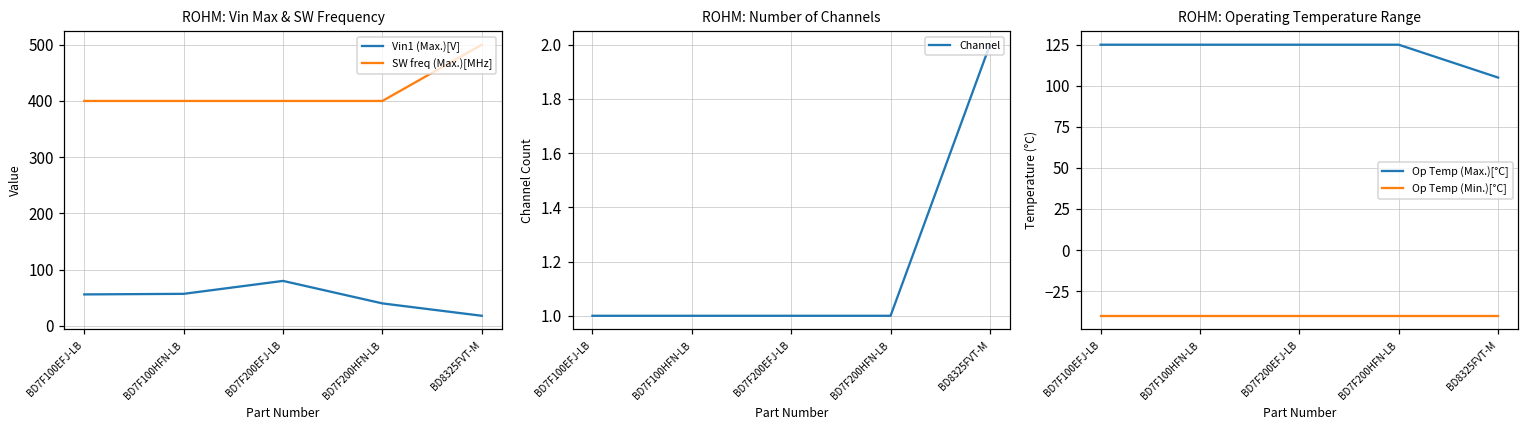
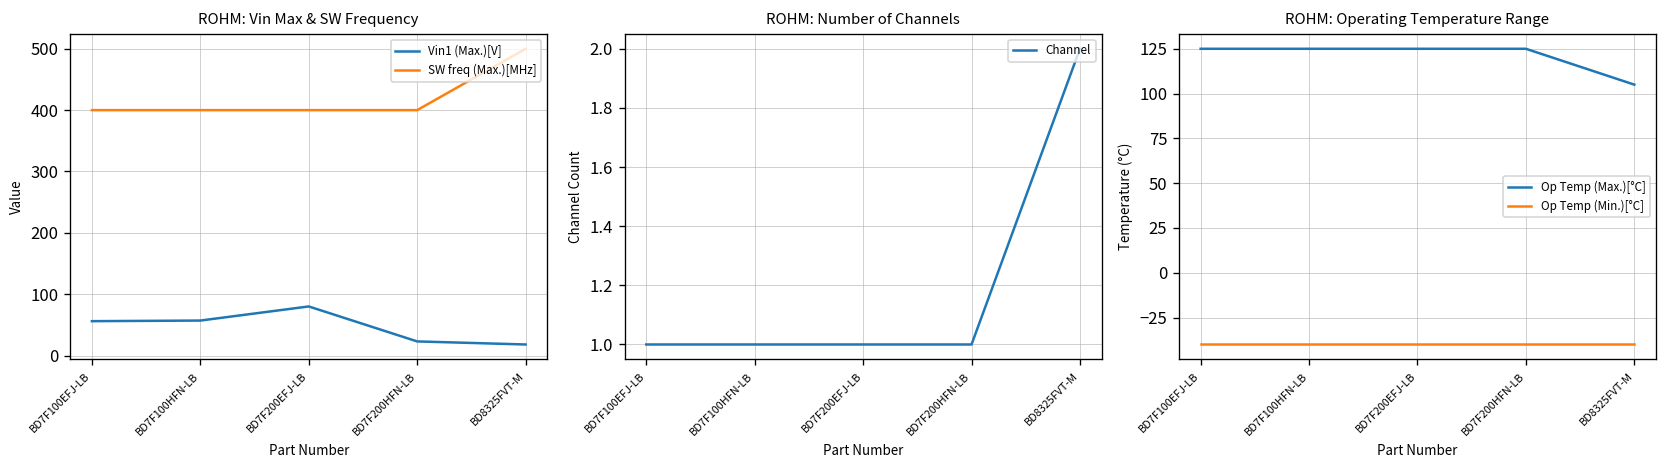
  {
    "ROHM: Vin Max & SW Frequency": {
      "Vin1 (Max.)[V]": {
        "BD7F100EFJ-LB": 60,
        "BD7F100HFN-LB": 60,
        "BD7F200EFJ-LB": 80,
-       "BD7F200HFN-LB": 40,
+       "BD7F200HFN-LB": 20,
        "BD8325FVT-M": 20
      },
      "SW freq (Max.)[MHz]": {
        "BD7F100EFJ-LB": 400,
        "BD7F100HFN-LB": 400,
        "BD7F200EFJ-LB": 400,
        "BD7F200HFN-LB": 400
      }
    },
    "ROHM: Number of Channels": {
      "BD7F100EFJ-LB": 1.00,
      "BD7F100HFN-LB": 1.00,
      "BD7F200EFJ-LB": 1.00,
      "BD7F200HFN-LB": 1.00
    },
    "ROHM: Operating Temperature Range": {
      "Op Temp (Max.)[°C]": {
        "BD7F100EFJ-LB": 125,
        "BD7F100HFN-LB": 125,
        "BD7F200EFJ-LB": 125,
        "BD7F200HFN-LB": 125,
        "BD8325FVT-M": 105
      },
      "Op Temp (Min.)[°C]": {
        "BD7F100EFJ-LB": -40,
        "BD7F100HFN-LB": -40,
        "BD7F200EFJ-LB": -40,
        "BD7F200HFN-LB": -40,
        "BD8325FVT-M": -40
      }
    }
  }
